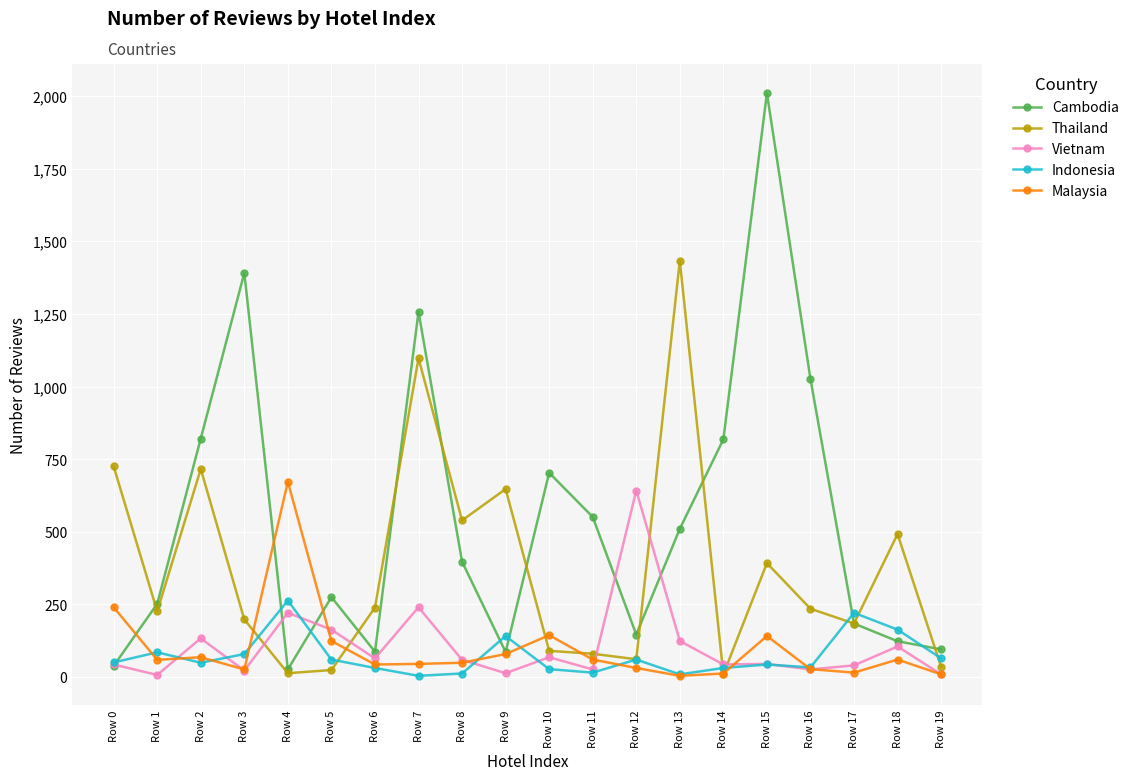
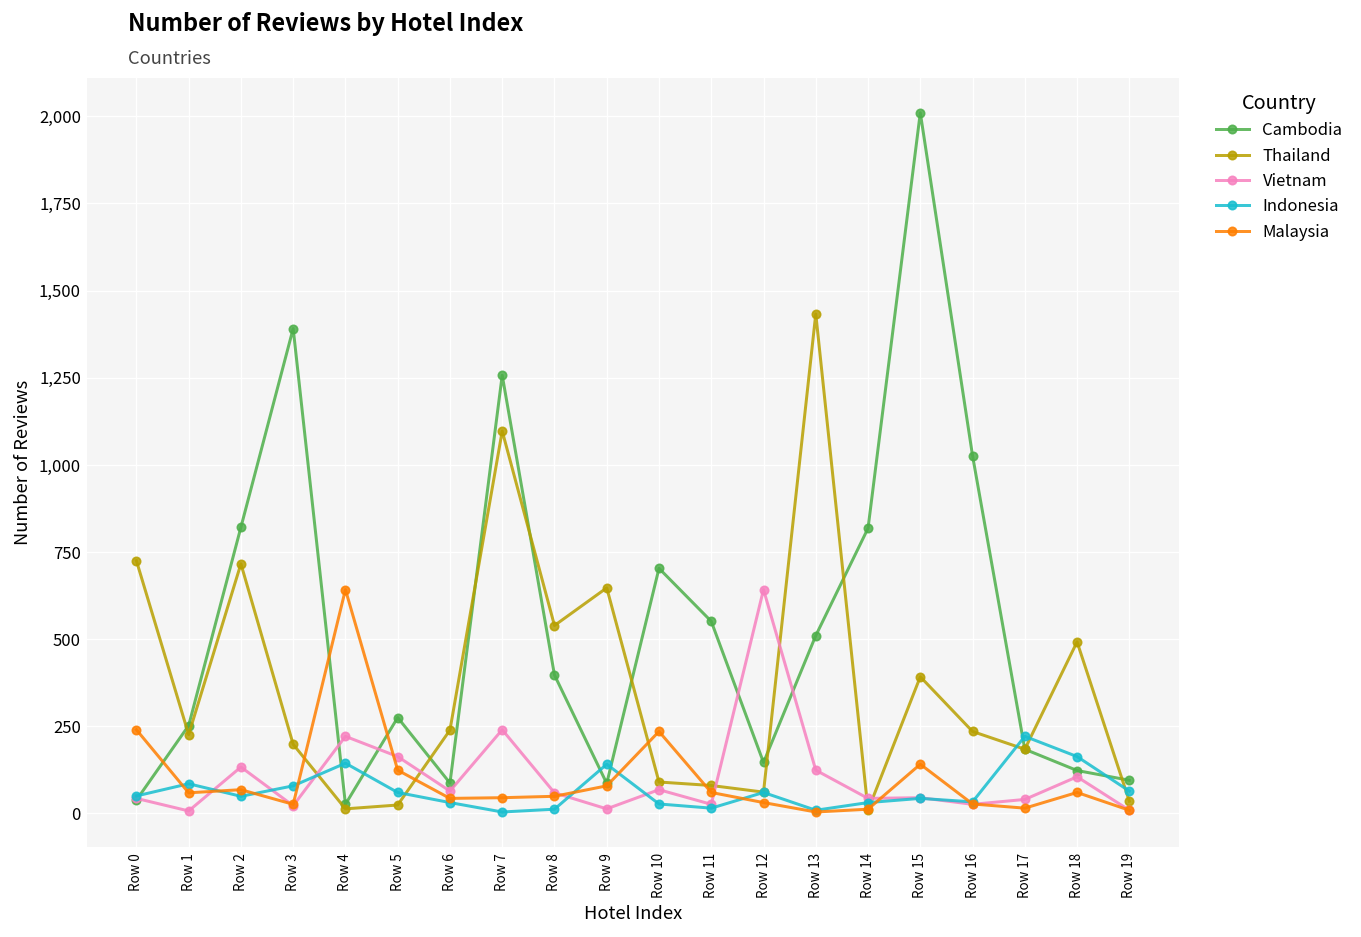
  {
    "Cambodia": {
      "Row 1": "250",
      "Row 2": "820",
      "Row 3": "1,390",
      "Row 4": "30",
      "Row 5": "280",
      "Row 6": "90",
      "Row 7": "1,260",
      "Row 8": "400",
      "Row 10": "700",
      "Row 11": "550",
      "Row 12": "150",
      "Row 13": "510",
      "Row 14": "820",
      "Row 15": "2,010",
      "Row 16": "1,030",
      "Row 18": "120",
      "Row 19": "100"
    },
    "Thailand": {
      "Row 0": "730",
      "Row 1": "230",
      "Row 2": "720",
      "Row 3": "200",
      "Row 4": "10",
      "Row 5": "20",
      "Row 6": "240",
      "Row 7": "1,100",
      "Row 8": "540",
      "Row 9": "650",
      "Row 10": "90",
      "Row 11": "80",
      "Row 13": "1,430",
      "Row 15": "390",
      "Row 16": "240",
      "Row 18": "490",
      "Row 19": "40"
    },
    "Vietnam": {
      "Row 1": "10",
      "Row 2": "130",
      "Row 4": "220",
      "Row 5": "160",
      "Row 6": "60",
      "Row 7": "240",
      "Row 8": "60",
      "Row 9": "10",
      "Row 10": "70",
      "Row 11": "30",
      "Row 12": "640",
      "Row 13": "120",
      "Row 14": "40",
      "Row 17": "40",
      "Row 18": "110"
    },
    "Indonesia": {
      "Row 1": "90",
      "Row 2": "50",
      "Row 3": "80",
-     "Row 4": "260",
+     "Row 4": "140",
      "Row 5": "60",
      "Row 6": "30",
      "Row 7": "0",
      "Row 8": "10",
      "Row 9": "140",
      "Row 10": "30",
      "Row 11": "20",
      "Row 14": "30",
      "Row 17": "220",
      "Row 18": "160",
      "Row 19": "60"
    },
    "Malaysia": {
      "Row 0": "240",
      "Row 1": "60",
      "Row 2": "70",
-     "Row 4": "670",
+     "Row 4": "640",
      "Row 5": "120",
      "Row 6": "40",
      "Row 7": "50",
      "Row 8": "50",
-     "Row 10": "140",
+     "Row 10": "240",
      "Row 11": "60",
      "Row 12": "30",
      "Row 15": "140",
      "Row 17": "20",
      "Row 18": "60"
    }
  }
